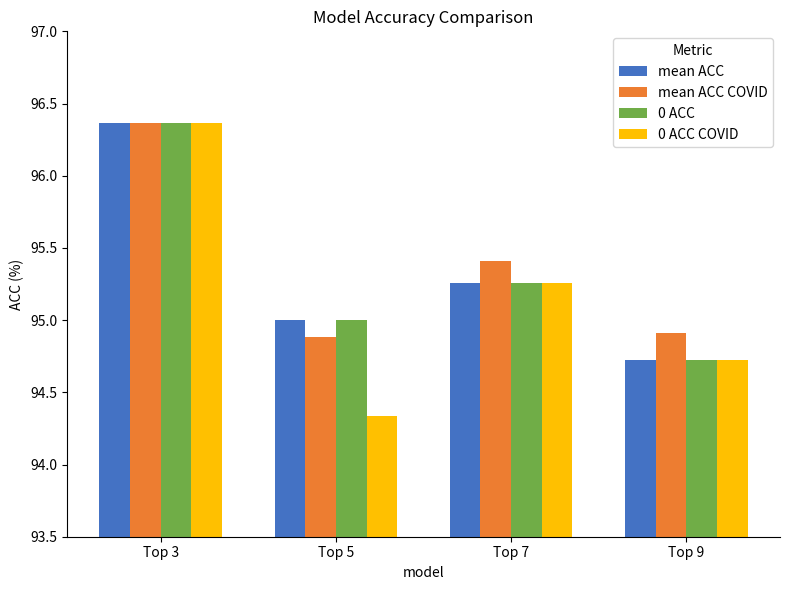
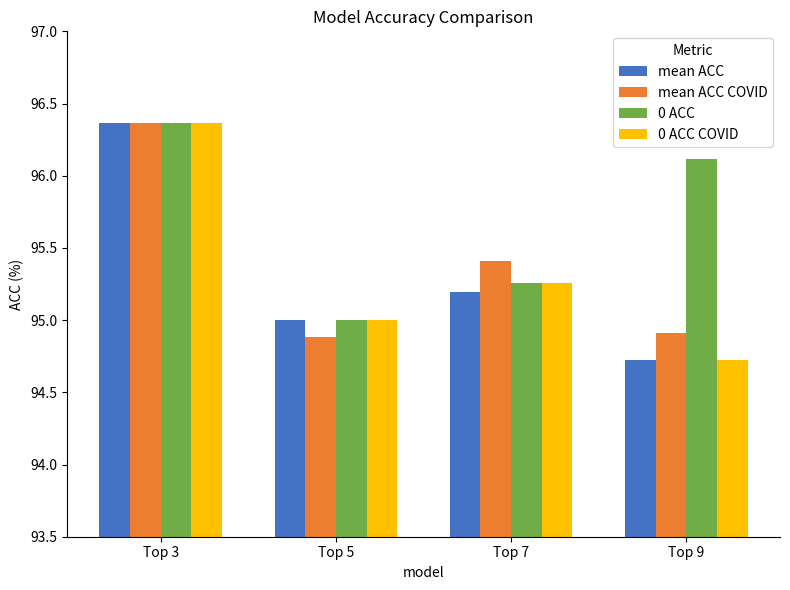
  {
    "mean ACC": {
      "Top 3": 96.37,
      "Top 5": 95.00,
-     "Top 7": 95.26,
+     "Top 7": 95.20,
      "Top 9": 94.73
    },
    "mean ACC COVID": {
      "Top 3": 96.37,
      "Top 5": 94.89,
      "Top 7": 95.41,
      "Top 9": 94.91
    },
    "0 ACC": {
      "Top 3": 96.37,
      "Top 5": 95.00,
      "Top 7": 95.26,
-     "Top 9": 94.73
+     "Top 9": 96.11
    },
    "0 ACC COVID": {
      "Top 3": 96.37,
-     "Top 5": 94.34,
+     "Top 5": 95.00,
      "Top 7": 95.26,
      "Top 9": 94.73
    }
  }
